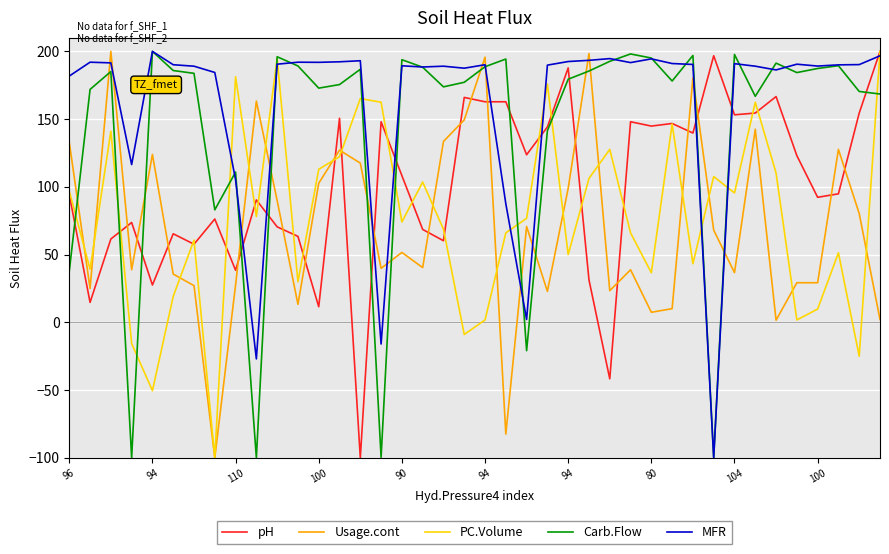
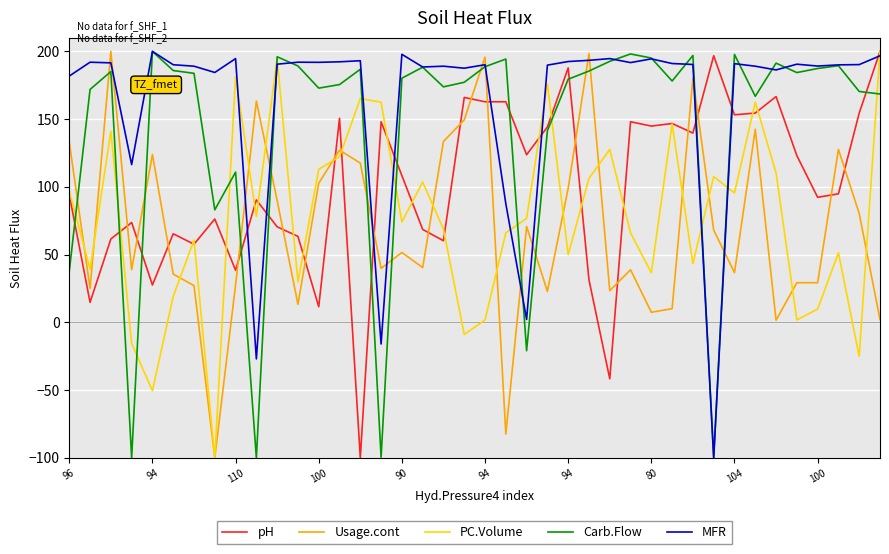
  {
    "pH": {
      "96": 94,
      "110": 38,
      "90": 108,
      "80": 145,
      "104": 153
    },
    "Carb.Flow": {
      "96": 38,
      "110": 111,
-     "90": 194,
+     "90": 180,
      "104": 198
    },
    "MFR": {
      "96": 182,
-     "110": 105,
-     "90": 189,
+     "110": 195,
+     "90": 198,
      "104": 191
    }
  }
